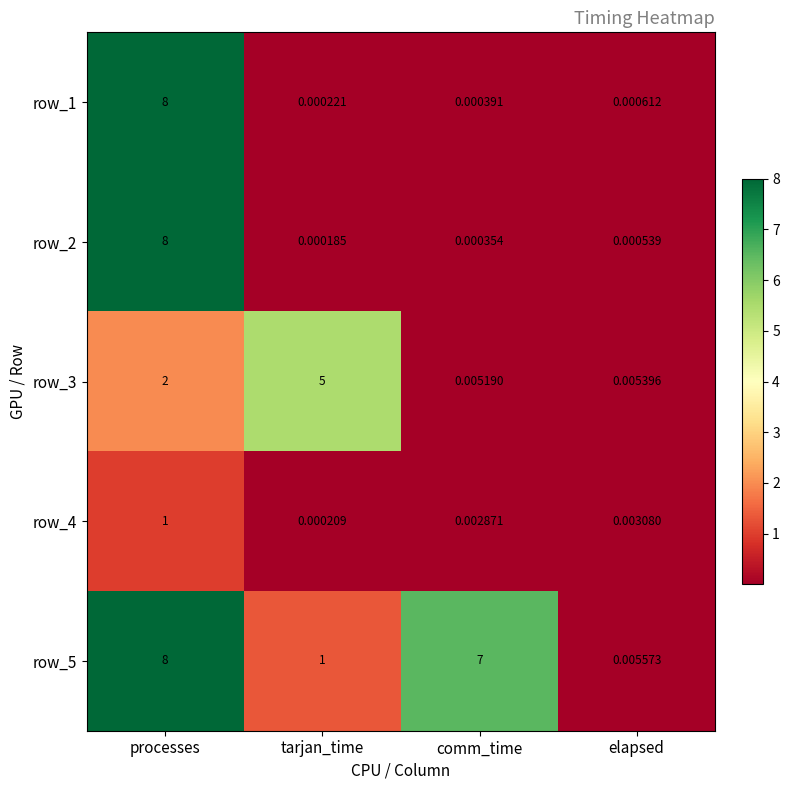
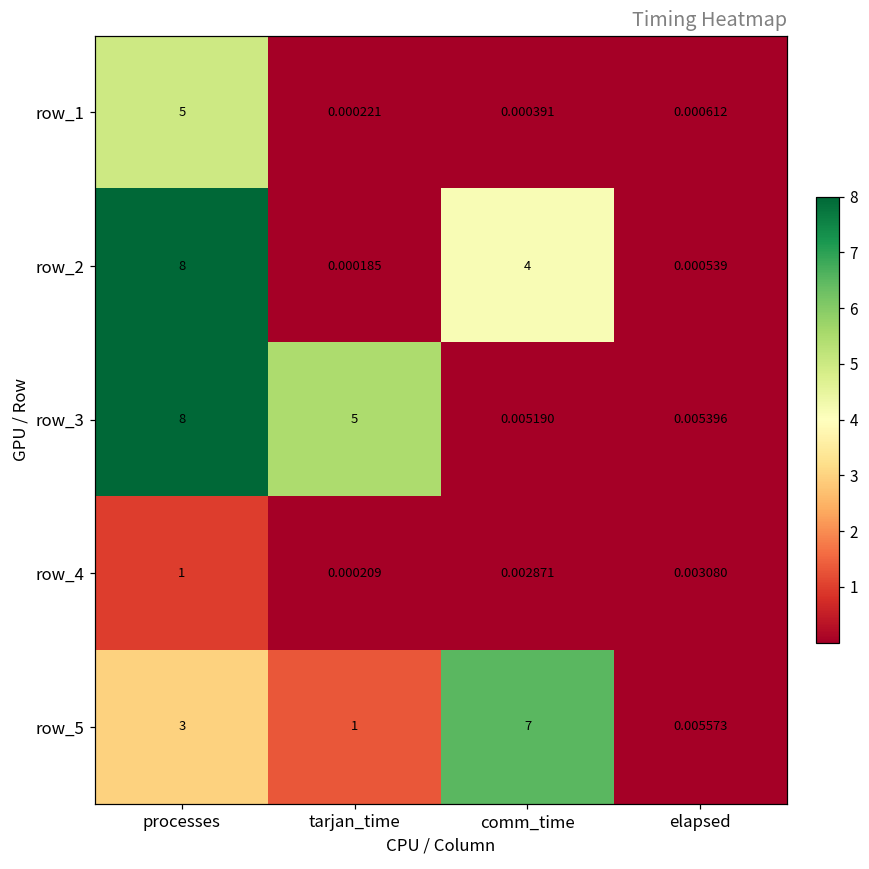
  {
    "row_1": {
-     "processes": 8,
+     "processes": 5,
      "tarjan_time": 0.000221,
      "comm_time": 0.000391,
      "elapsed": 0.000612
    },
    "row_2": {
      "processes": 8,
      "tarjan_time": 0.000185,
-     "comm_time": 0.000354,
+     "comm_time": 4,
      "elapsed": 0.000539
    },
    "row_3": {
-     "processes": 2,
+     "processes": 8,
      "tarjan_time": 5,
      "comm_time": 0.005190,
      "elapsed": 0.005396
    },
    "row_4": {
      "processes": 1,
      "tarjan_time": 0.000209,
      "comm_time": 0.002871,
      "elapsed": 0.003080
    },
    "row_5": {
-     "processes": 8,
+     "processes": 3,
      "tarjan_time": 1,
      "comm_time": 7,
      "elapsed": 0.005573
    }
  }
